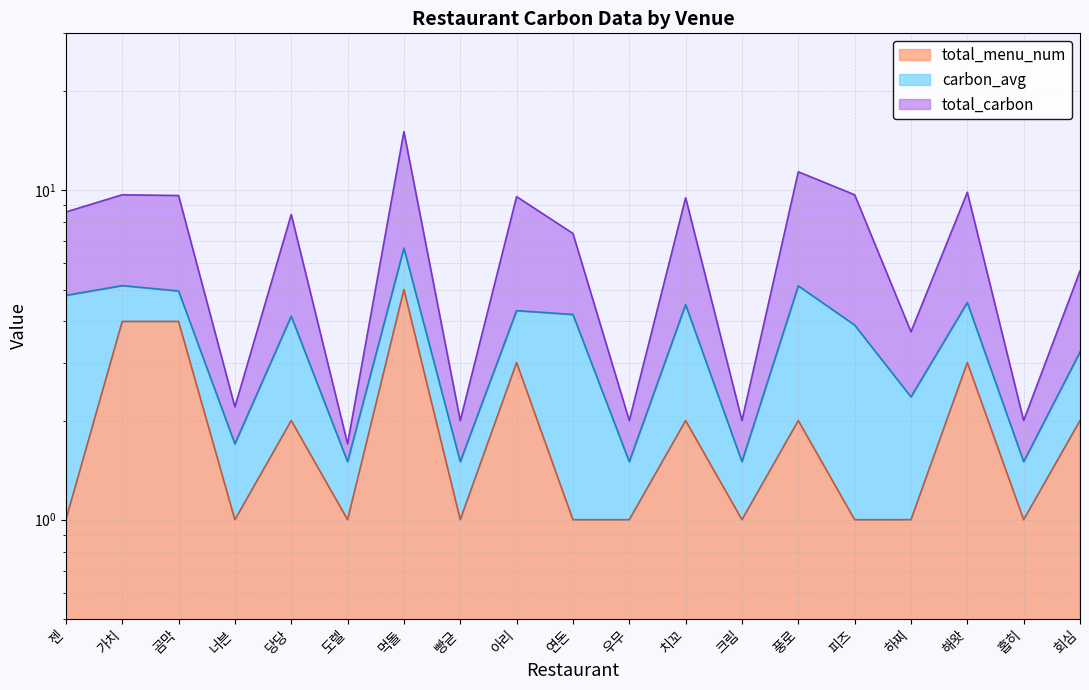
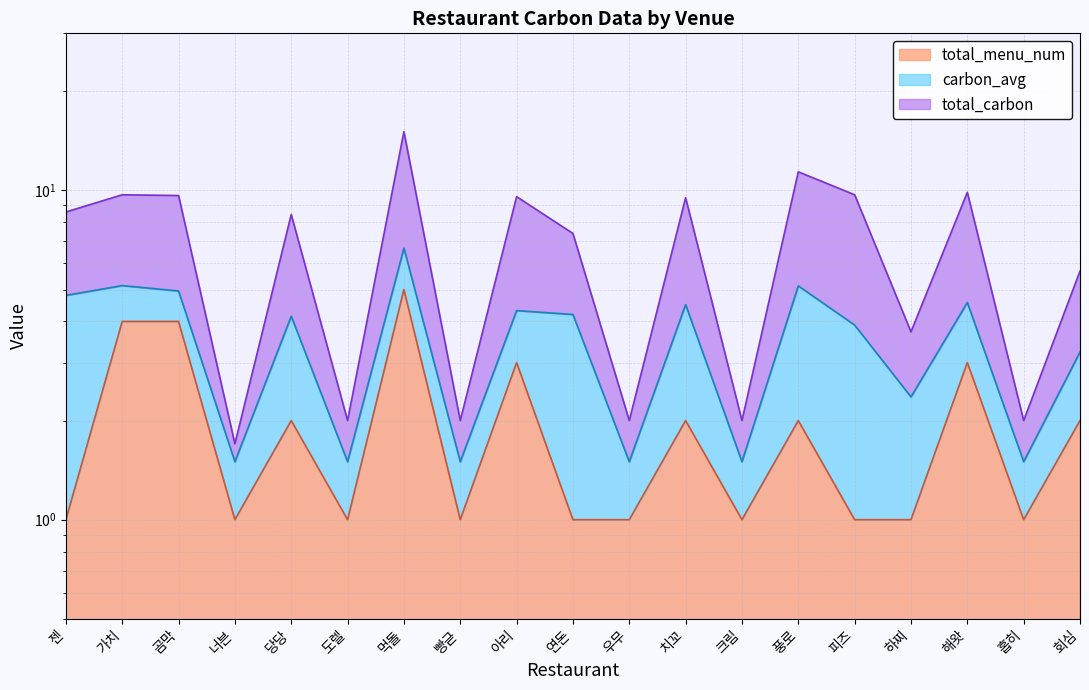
  {
    "total_menu_num": {
      "젠": 1.0,
      "가치": 4.0,
      "곰막": 4.0,
      "너븐": 1.0,
      "당당": 2.0,
      "도렐": 1.0,
      "먹돌": 5.0,
      "빵귿": 1.0,
      "아리": 3.0,
      "연돈": 1.0,
      "우무": 1.0,
      "치꼬": 2.0,
      "크림": 1.0,
      "풍로": 2.0,
      "피즈": 1.0,
      "하찌": 1.0,
      "해왓": 3.0,
      "홉히": 1.0,
      "회심": 2.0
    },
    "carbon_avg": {
      "젠": 3.8,
      "가치": 1.14,
      "곰막": 0.95,
-     "너븐": 0.7,
+     "너븐": 0.5,
      "당당": 2.2,
      "도렐": 0.5,
      "먹돌": 1.7,
      "빵귿": 0.5,
      "아리": 1.3,
      "연돈": 3.2,
      "우무": 0.5,
      "치꼬": 2.5,
      "크림": 0.5,
      "풍로": 3.1,
      "피즈": 2.9,
      "하찌": 1.36,
      "해왓": 1.6,
      "홉히": 0.5,
      "회심": 1.23
    },
    "total_carbon": {
      "젠": 3.8,
      "가치": 4.6,
      "곰막": 4.7,
-     "너븐": 0.5,
+     "너븐": 0.2,
      "당당": 4.3,
-     "도렐": 0.2,
+     "도렐": 0.5,
      "먹돌": 8.4,
      "빵귿": 0.5,
      "아리": 5.3,
      "연돈": 3.2,
      "우무": 0.5,
      "치꼬": 5.0,
      "크림": 0.5,
      "풍로": 6.3,
      "피즈": 5.8,
      "하찌": 1.36,
      "해왓": 5.3,
      "홉히": 0.5,
      "회심": 2.5
    }
  }
